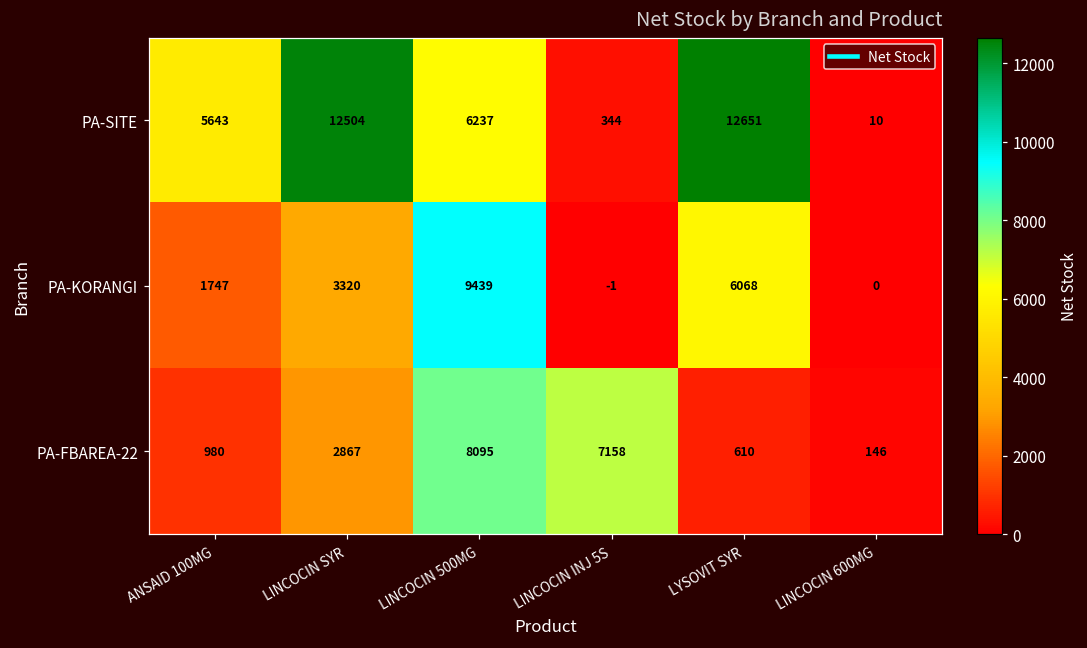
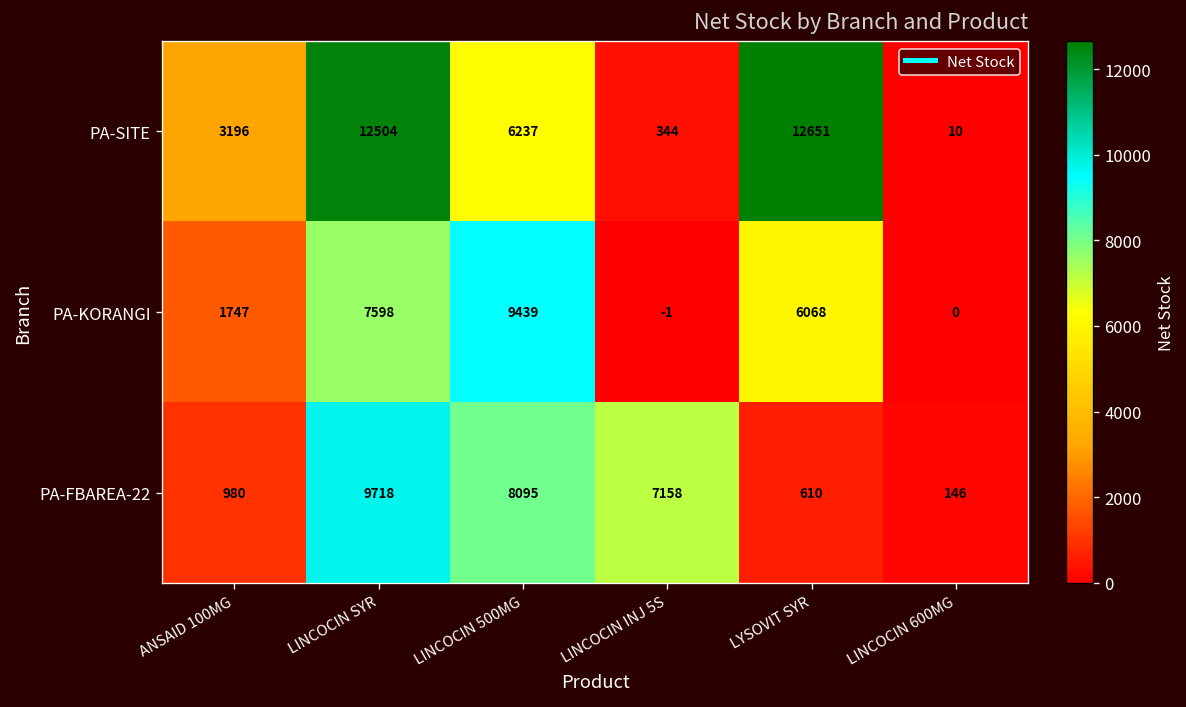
  {
    "PA-SITE": {
-     "ANSAID 100MG": 5643,
+     "ANSAID 100MG": 3196,
      "LINCOCIN SYR": 12504,
      "LINCOCIN 500MG": 6237,
      "LINCOCIN INJ 5S": 344,
      "LYSOVIT SYR": 12651,
      "LINCOCIN 600MG": 10
    },
    "PA-KORANGI": {
      "ANSAID 100MG": 1747,
-     "LINCOCIN SYR": 3320,
+     "LINCOCIN SYR": 7598,
      "LINCOCIN 500MG": 9439,
      "LINCOCIN INJ 5S": -1,
      "LYSOVIT SYR": 6068,
      "LINCOCIN 600MG": 0
    },
    "PA-FBAREA-22": {
      "ANSAID 100MG": 980,
-     "LINCOCIN SYR": 2867,
+     "LINCOCIN SYR": 9718,
      "LINCOCIN 500MG": 8095,
      "LINCOCIN INJ 5S": 7158,
      "LYSOVIT SYR": 610,
      "LINCOCIN 600MG": 146
    }
  }
